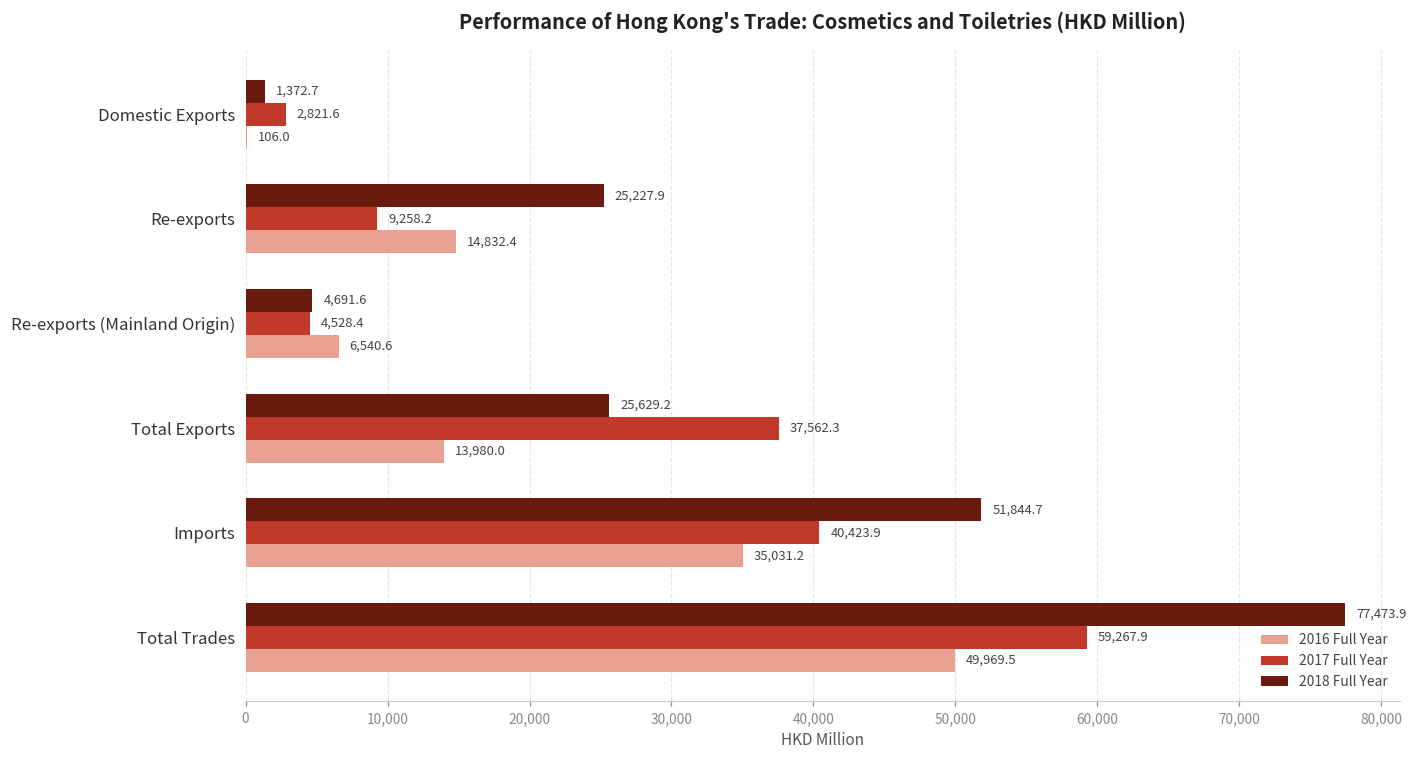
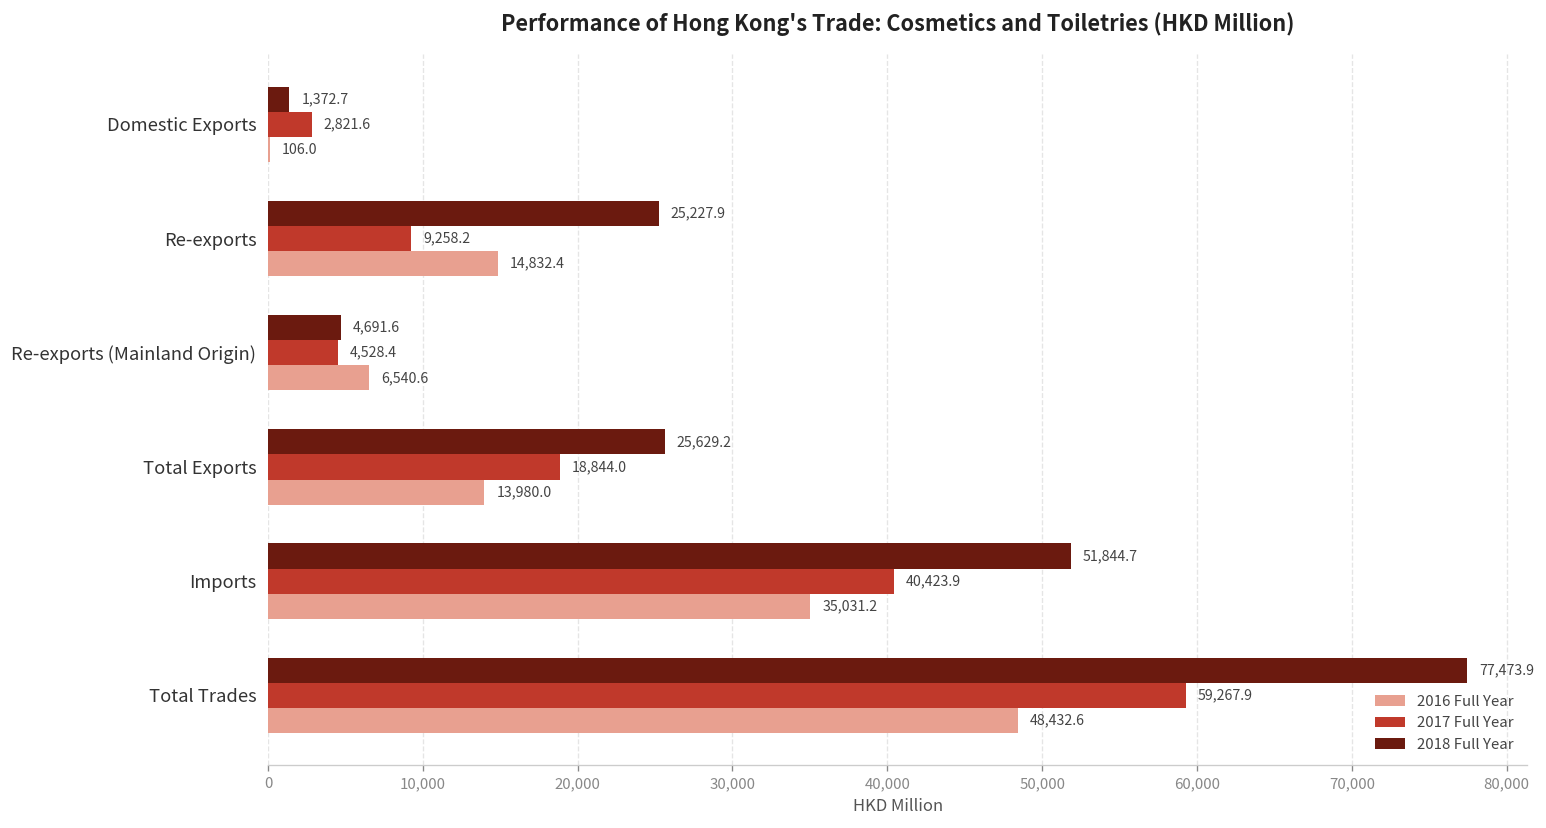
  {
    "2016 Full Year": {
      "Domestic Exports": "106.0",
      "Re-exports": "14,832.4",
      "Re-exports (Mainland Origin)": "6,540.6",
      "Total Exports": "13,980.0",
      "Imports": "35,031.2",
-     "Total Trades": "49,969.5"
+     "Total Trades": "48,432.6"
    },
    "2017 Full Year": {
      "Domestic Exports": "2,821.6",
      "Re-exports": "9,258.2",
      "Re-exports (Mainland Origin)": "4,528.4",
-     "Total Exports": "37,562.3",
+     "Total Exports": "18,844.0",
      "Imports": "40,423.9",
      "Total Trades": "59,267.9"
    },
    "2018 Full Year": {
      "Domestic Exports": "1,372.7",
      "Re-exports": "25,227.9",
      "Re-exports (Mainland Origin)": "4,691.6",
      "Total Exports": "25,629.2",
      "Imports": "51,844.7",
      "Total Trades": "77,473.9"
    }
  }
